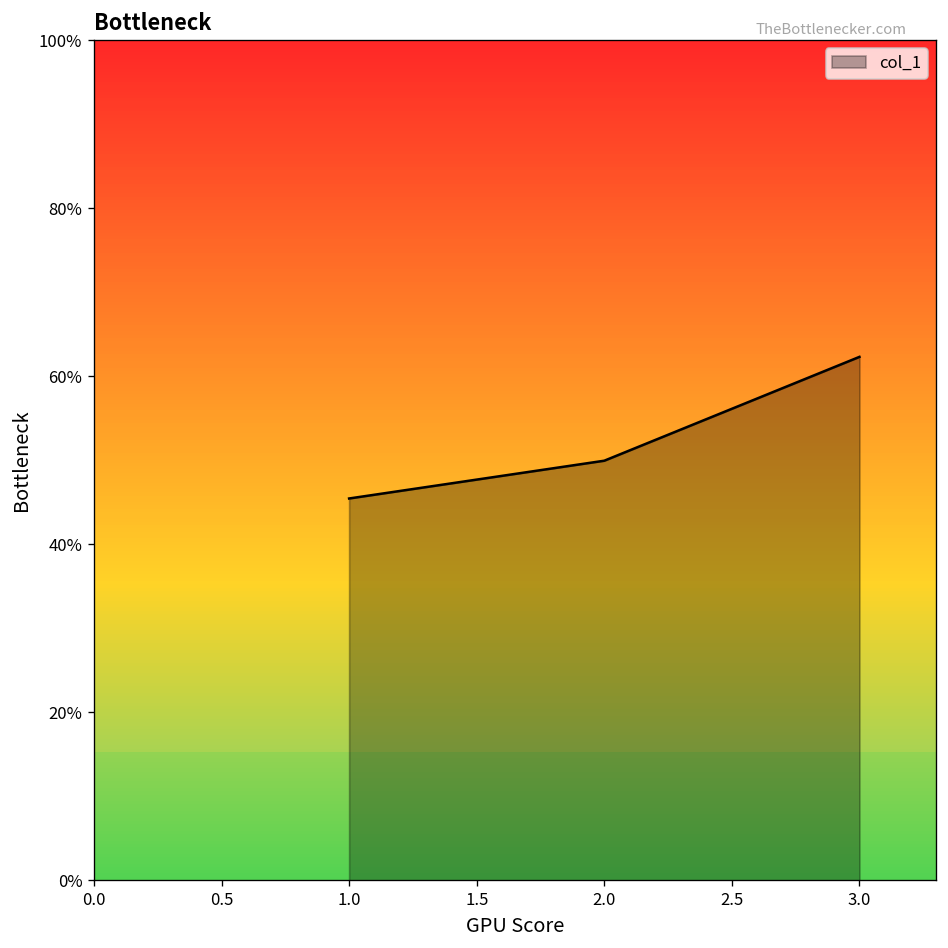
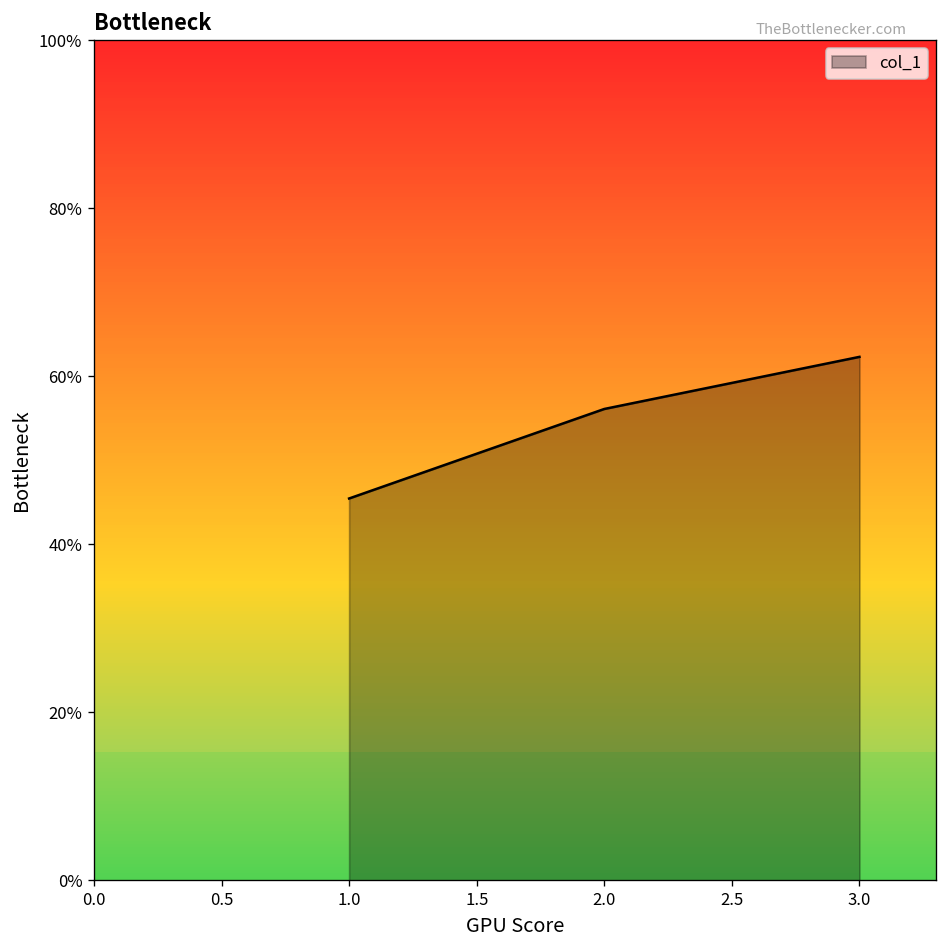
  {
    "1.0": "45%",
-   "2.0": "50%",
+   "2.0": "56%",
    "3.0": "62%"
  }
